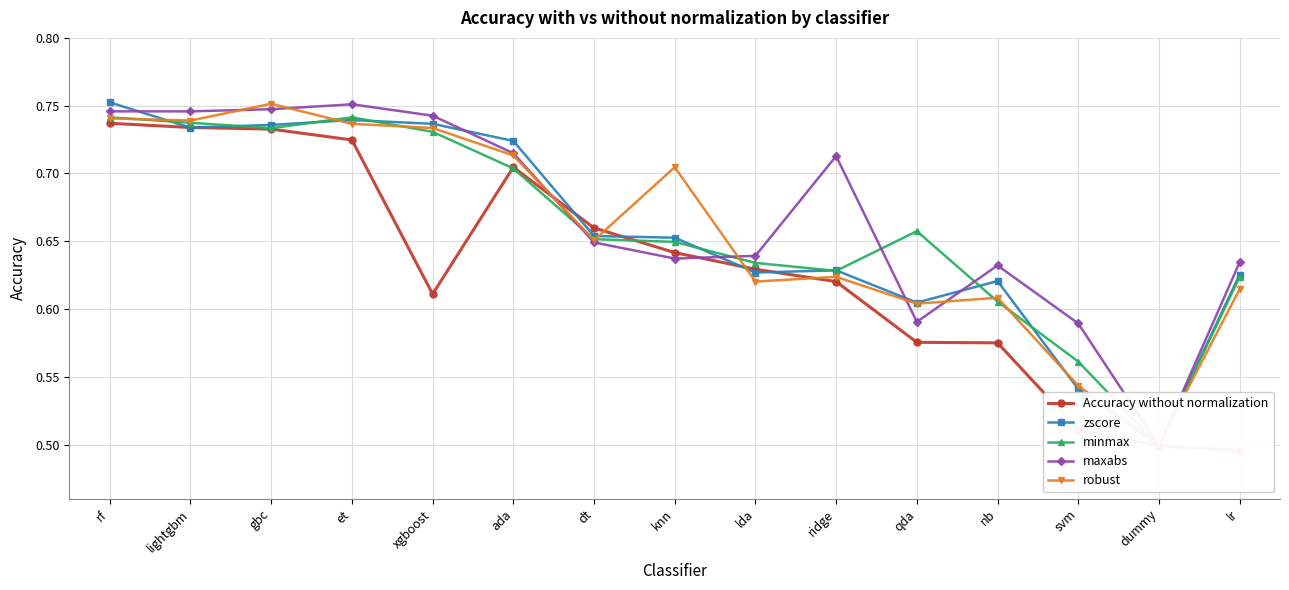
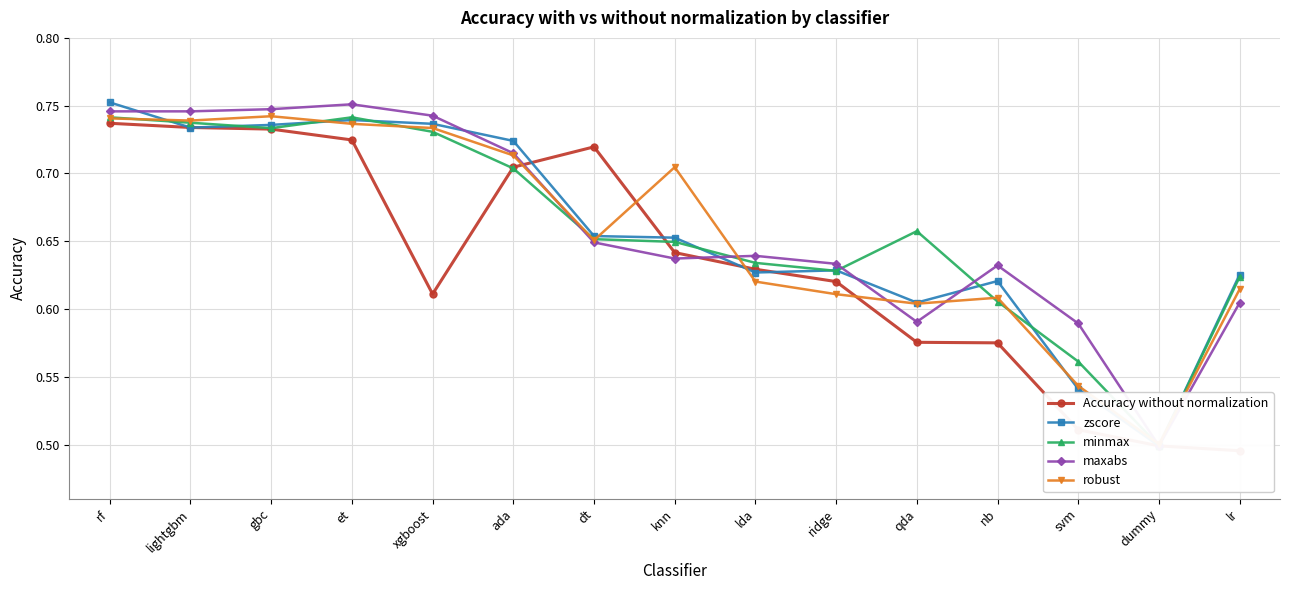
  {
    "Accuracy without normalization": {
      "rf": 0.737,
      "et": 0.725,
      "xgboost": 0.611,
-     "dt": 0.660,
+     "dt": 0.720,
      "knn": 0.642,
      "lda": 0.629,
      "ridge": 0.620,
      "qda": 0.575,
      "nb": 0.575
    },
    "zscore": {
      "rf": 0.752,
      "gbc": 0.736,
      "et": 0.739,
      "xgboost": 0.737,
      "ada": 0.724,
      "dt": 0.654,
      "knn": 0.653,
      "lda": 0.627,
      "nb": 0.621,
      "svm": 0.541
    },
    "minmax": {
      "et": 0.741,
      "xgboost": 0.731,
      "knn": 0.650,
      "lda": 0.634,
      "qda": 0.657,
      "nb": 0.606,
      "svm": 0.561
    },
    "maxabs": {
      "rf": 0.746,
      "lightgbm": 0.746,
      "gbc": 0.747,
      "et": 0.751,
      "xgboost": 0.743,
      "knn": 0.637,
      "lda": 0.639,
-     "ridge": 0.713,
+     "ridge": 0.633,
      "qda": 0.591,
      "nb": 0.632,
      "svm": 0.589,
-     "lr": 0.635
+     "lr": 0.605
    },
    "robust": {
-     "gbc": 0.751,
+     "gbc": 0.742,
      "et": 0.737,
      "xgboost": 0.734,
      "knn": 0.705,
      "lda": 0.620,
-     "ridge": 0.624,
+     "ridge": 0.611,
      "nb": 0.608,
      "svm": 0.543,
      "lr": 0.615
    }
  }
